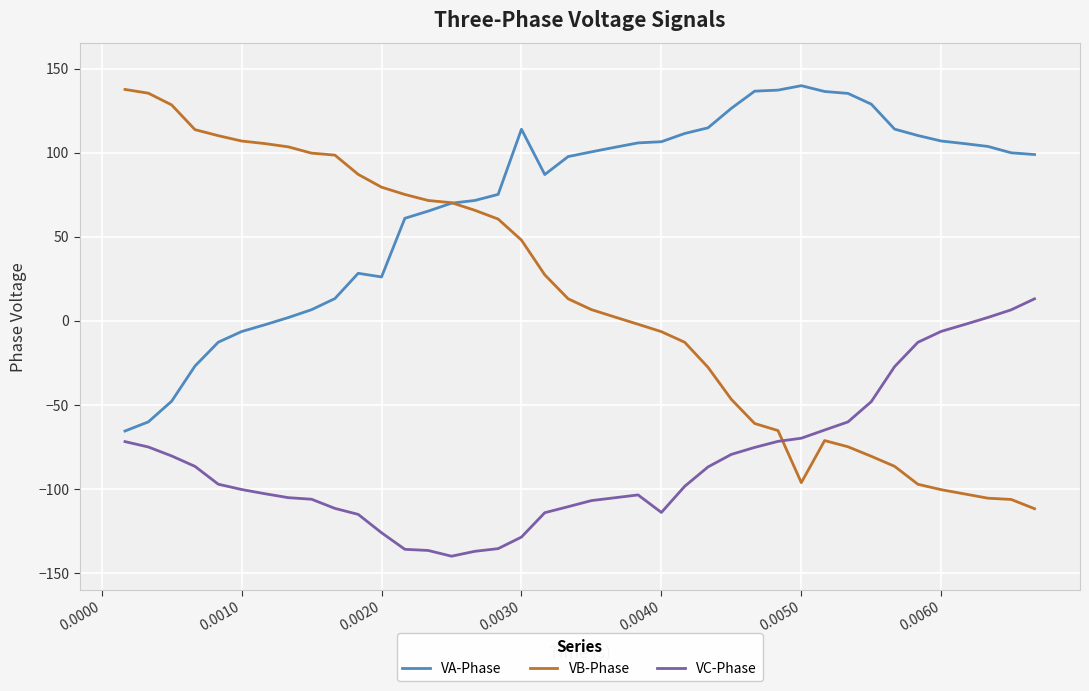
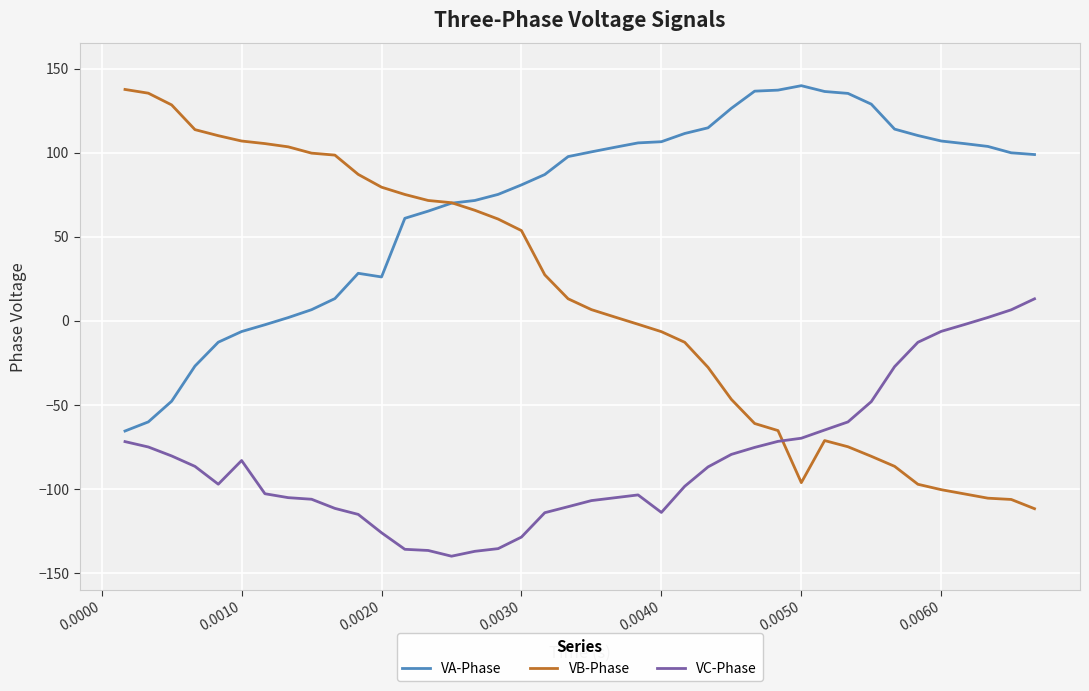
  {
    "VA-Phase": {
      "0.0010": -6,
      "0.0020": 26,
-     "0.0030": 114,
+     "0.0030": 81,
      "0.0040": 106,
      "0.0050": 140,
      "0.0060": 107
    },
    "VB-Phase": {
      "0.0010": 107,
      "0.0020": 79,
-     "0.0030": 48,
+     "0.0030": 54,
      "0.0040": -7,
      "0.0050": -96,
      "0.0060": -101
    },
    "VC-Phase": {
-     "0.0010": -100,
+     "0.0010": -83,
      "0.0020": -126,
      "0.0030": -129,
      "0.0040": -114,
      "0.0050": -70,
      "0.0060": -6
    }
  }
